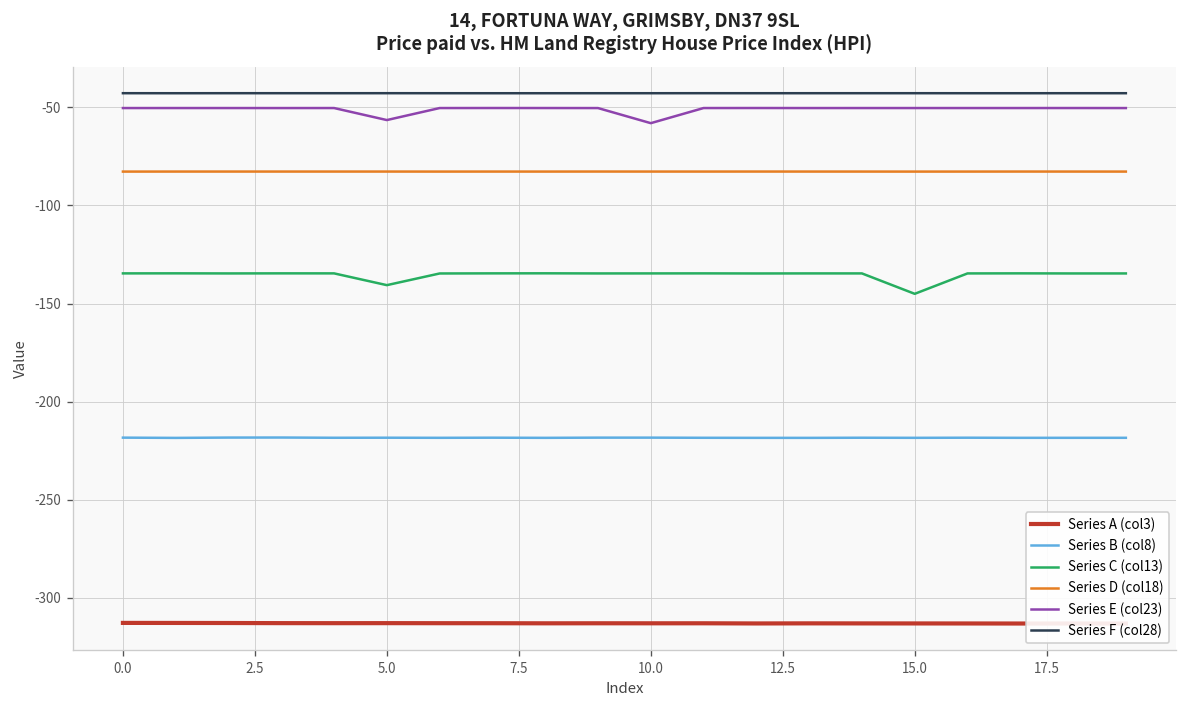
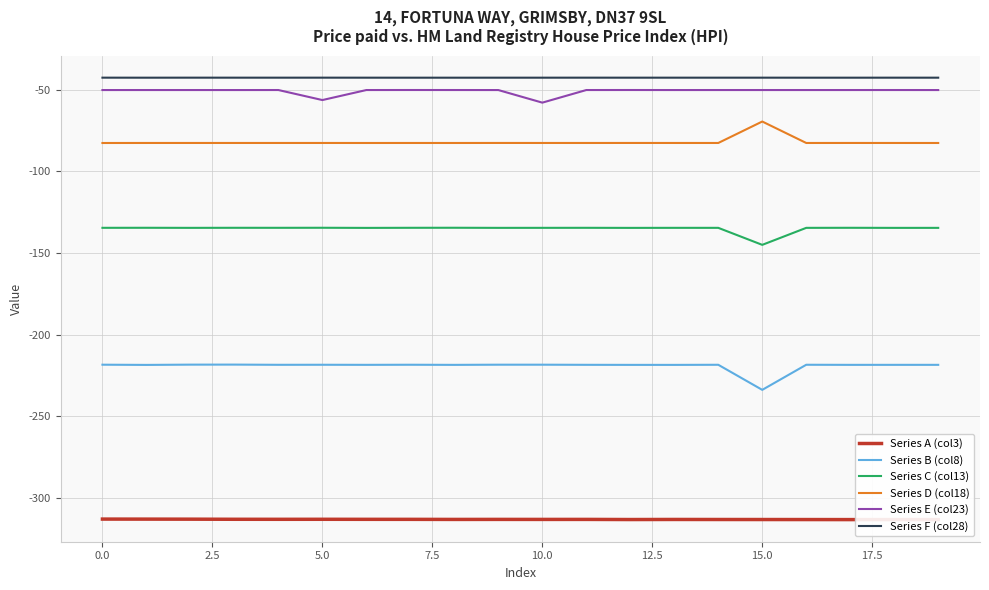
  {
    "Series A (col3)": {
      "0.0": -313,
      "5.0": -313,
      "10.0": -313,
      "15.0": -313
    },
    "Series B (col8)": {
      "0.0": -218,
      "5.0": -218,
      "10.0": -218,
-     "15.0": -218
+     "15.0": -234
    },
    "Series C (col13)": {
      "0.0": -135,
-     "5.0": -141,
+     "5.0": -135,
      "10.0": -135,
      "15.0": -145
    },
    "Series D (col18)": {
      "0.0": -83,
      "5.0": -83,
      "10.0": -83,
-     "15.0": -83
+     "15.0": -70
    },
    "Series E (col23)": {
      "0.0": -50,
      "5.0": -56,
      "10.0": -58,
      "15.0": -50
    },
    "Series F (col28)": {
      "0.0": -43,
      "5.0": -43,
      "10.0": -43,
      "15.0": -43
    }
  }
